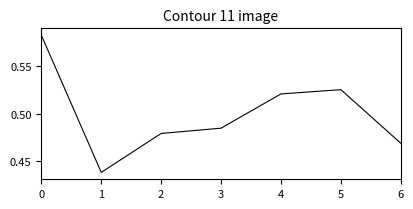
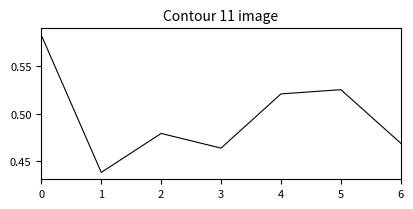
  {
    "0": 0.58,
    "1": 0.44,
    "2": 0.48,
-   "3": 0.48,
+   "3": 0.46,
    "4": 0.52,
    "5": 0.52,
    "6": 0.47
  }
